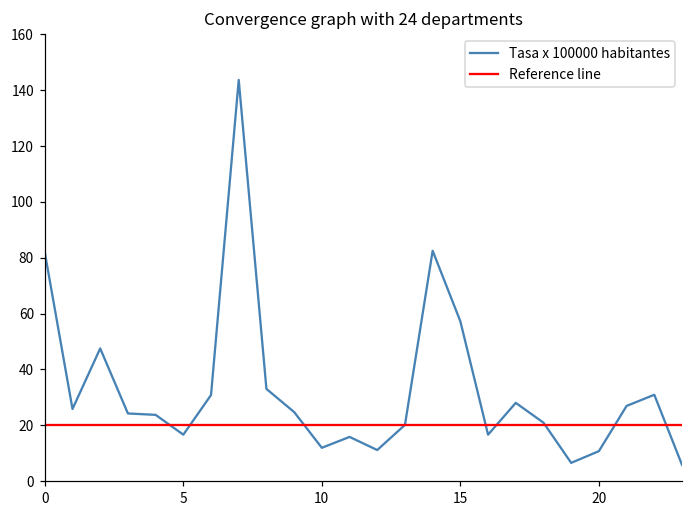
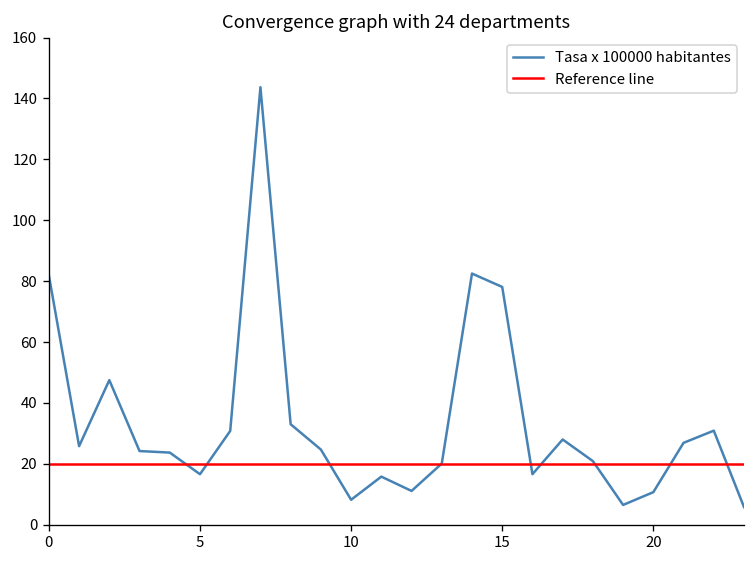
  {
    "0": 82,
    "5": 17,
-   "10": 12,
-   "15": 57,
+   "10": 8,
+   "15": 78,
    "20": 11
  }
